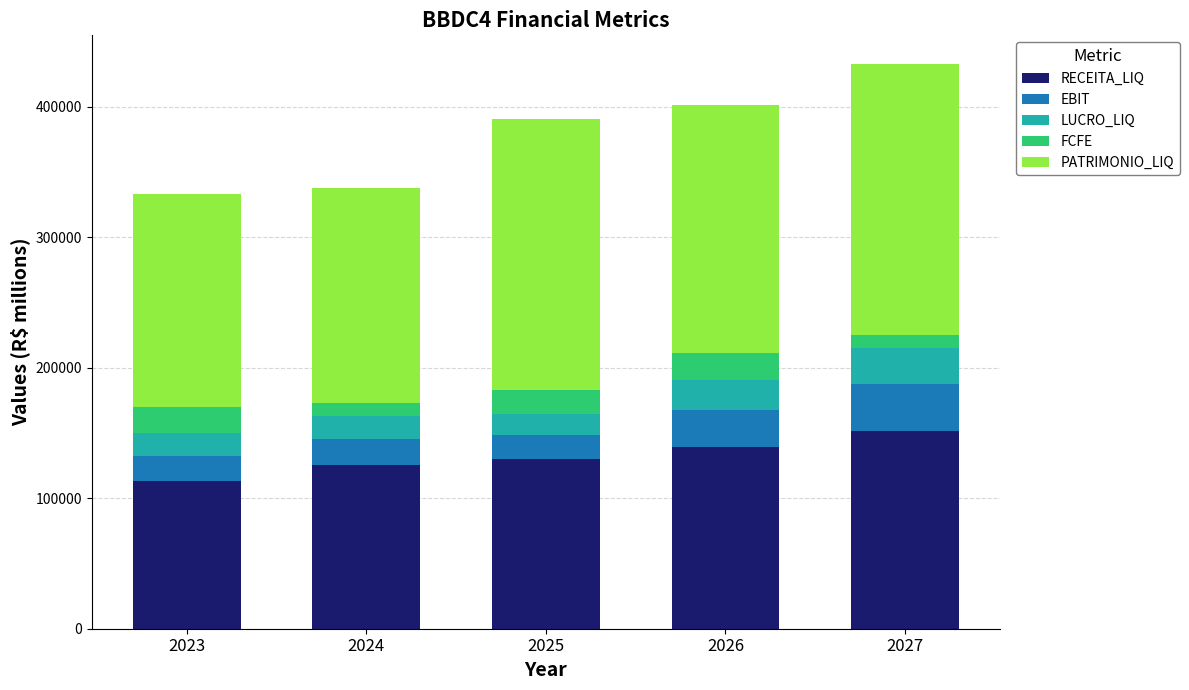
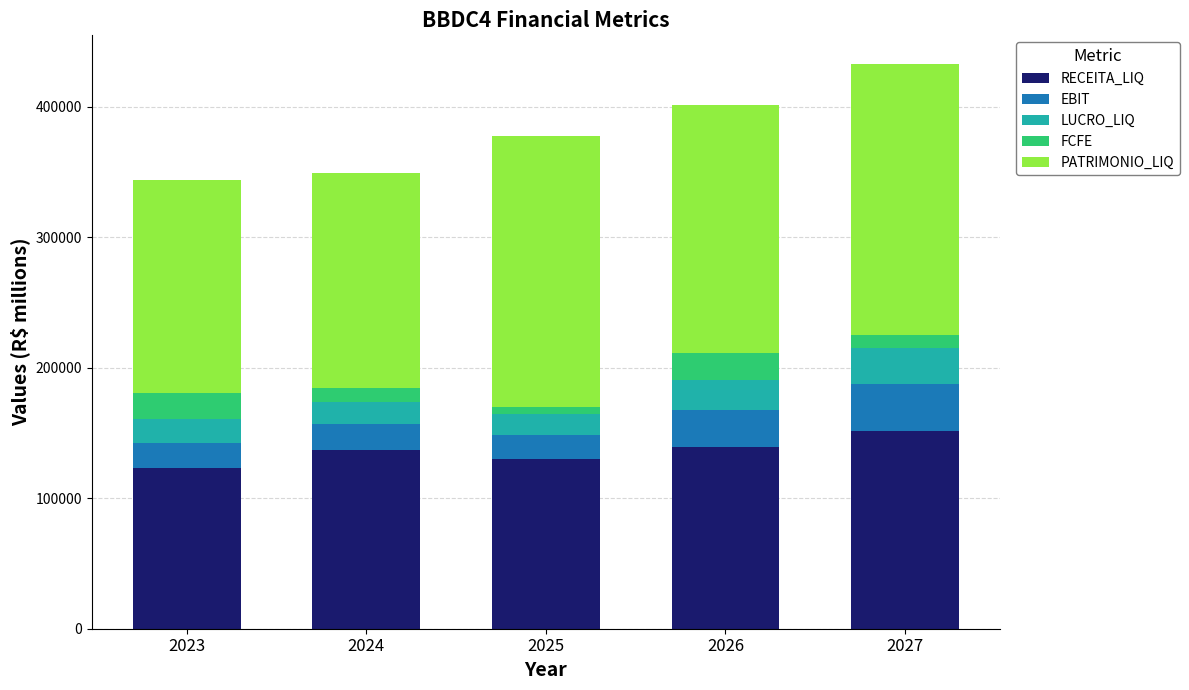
  {
    "RECEITA_LIQ": {
-     "2023": 113000,
-     "2024": 125000,
+     "2023": 123000,
+     "2024": 137000,
      "2025": 130000,
      "2026": 139000,
      "2027": 152000
    },
    "FCFE": {
      "2023": 20000,
      "2024": 10000,
-     "2025": 18000,
+     "2025": 6000,
      "2026": 21000,
      "2027": 10000
    },
    "PATRIMONIO_LIQ": {
      "2023": 163000,
      "2024": 165000,
      "2025": 208000,
      "2026": 190000,
      "2027": 208000
    }
  }
